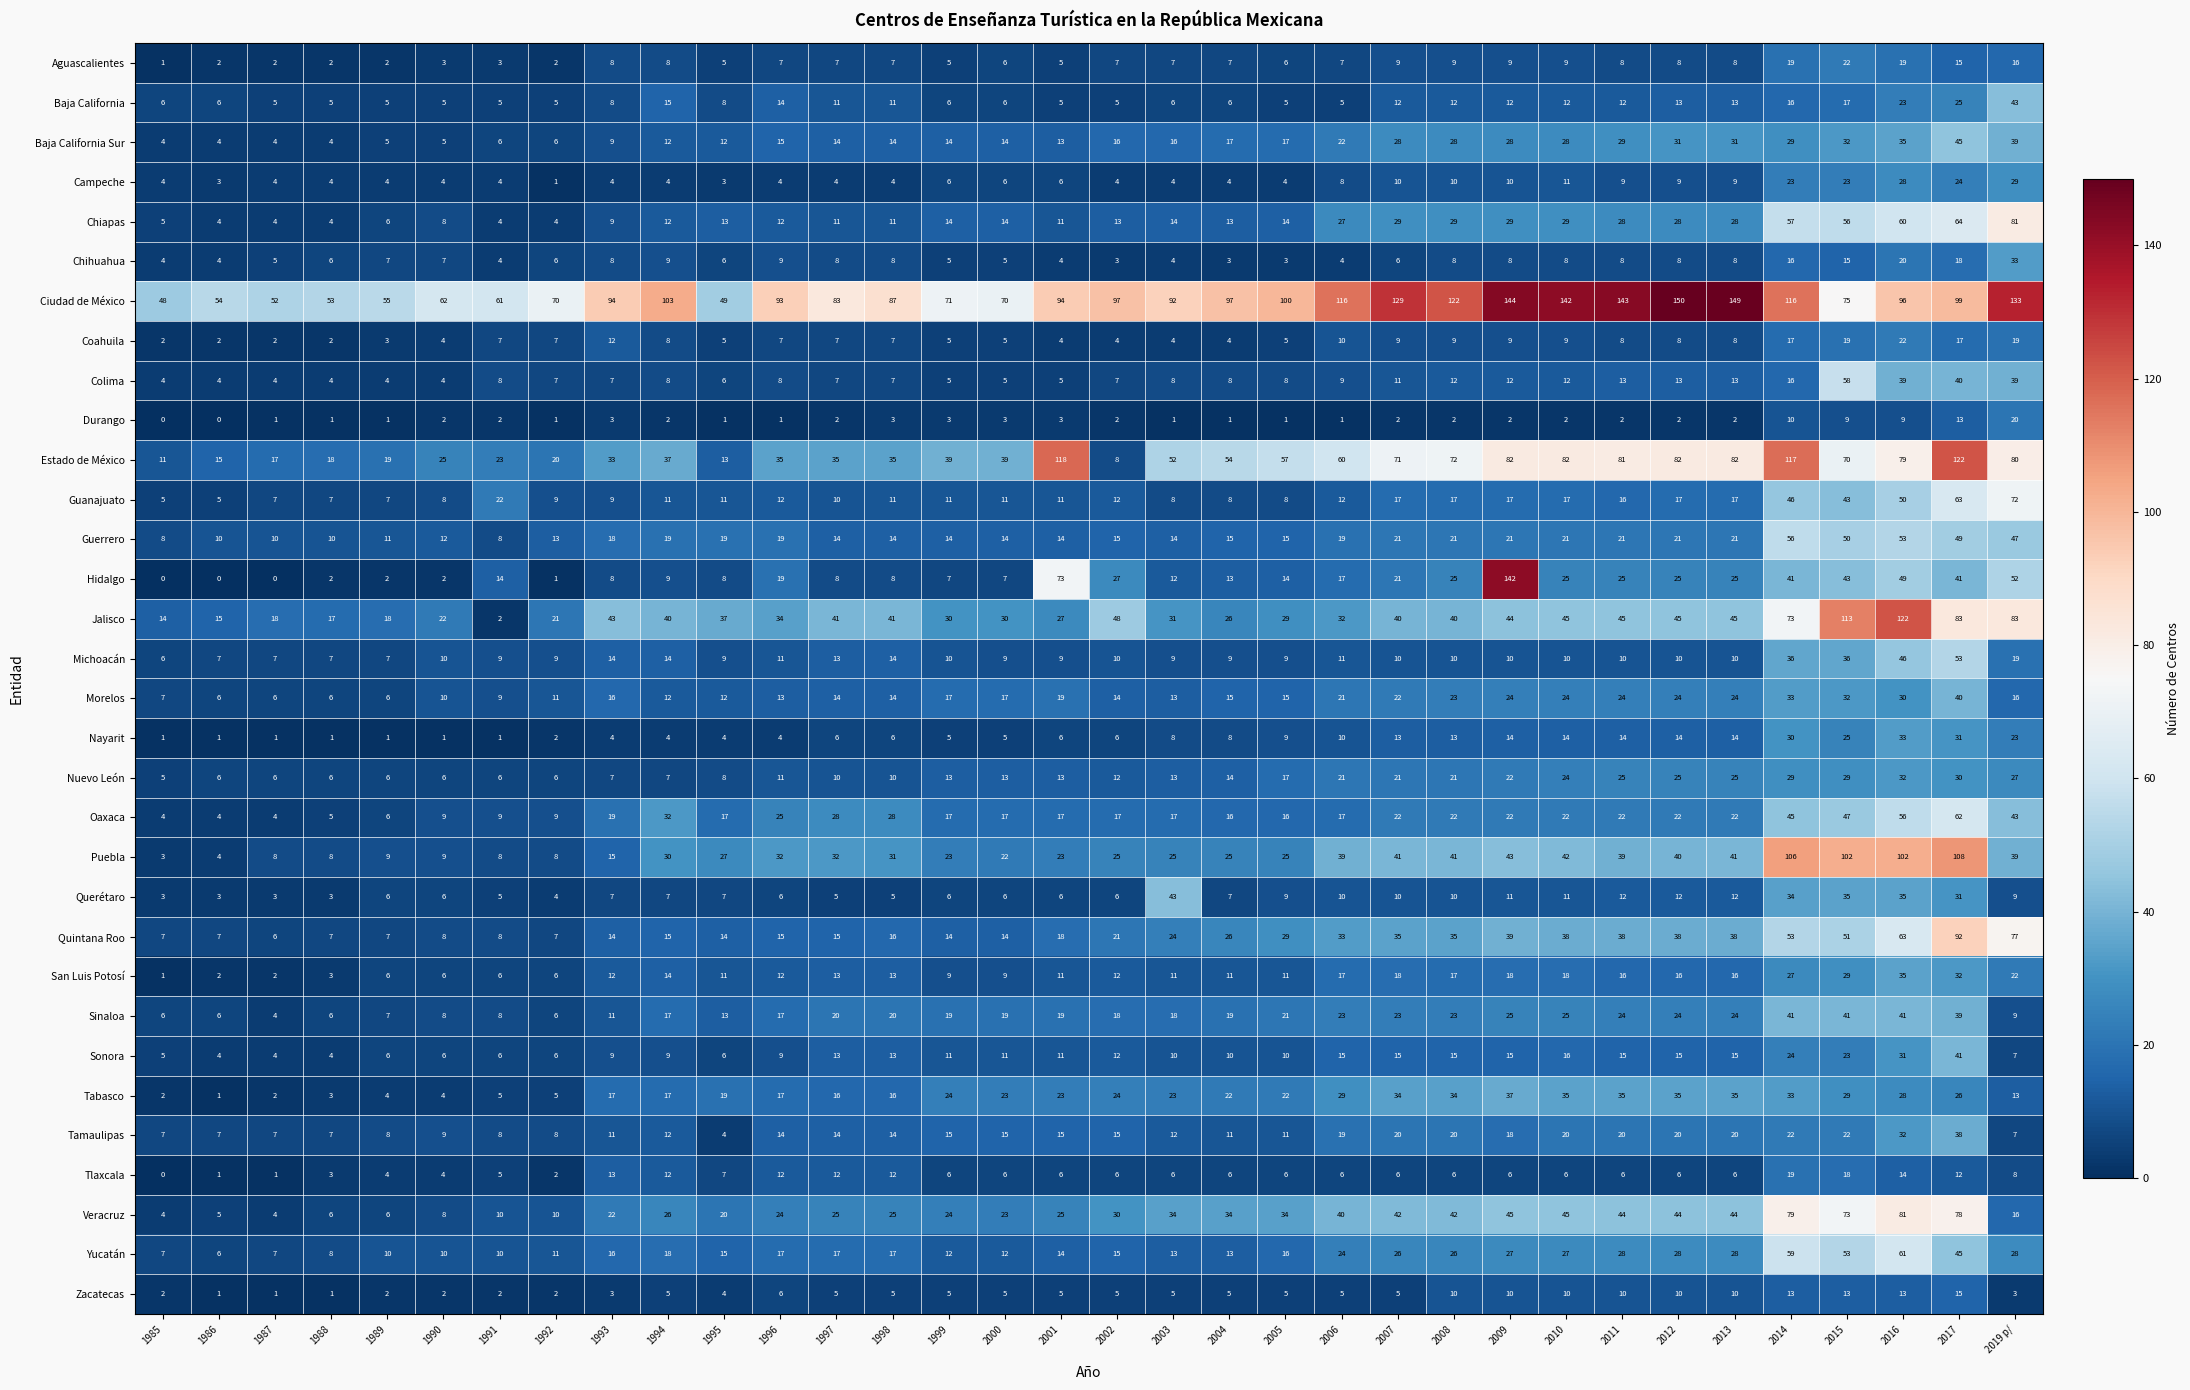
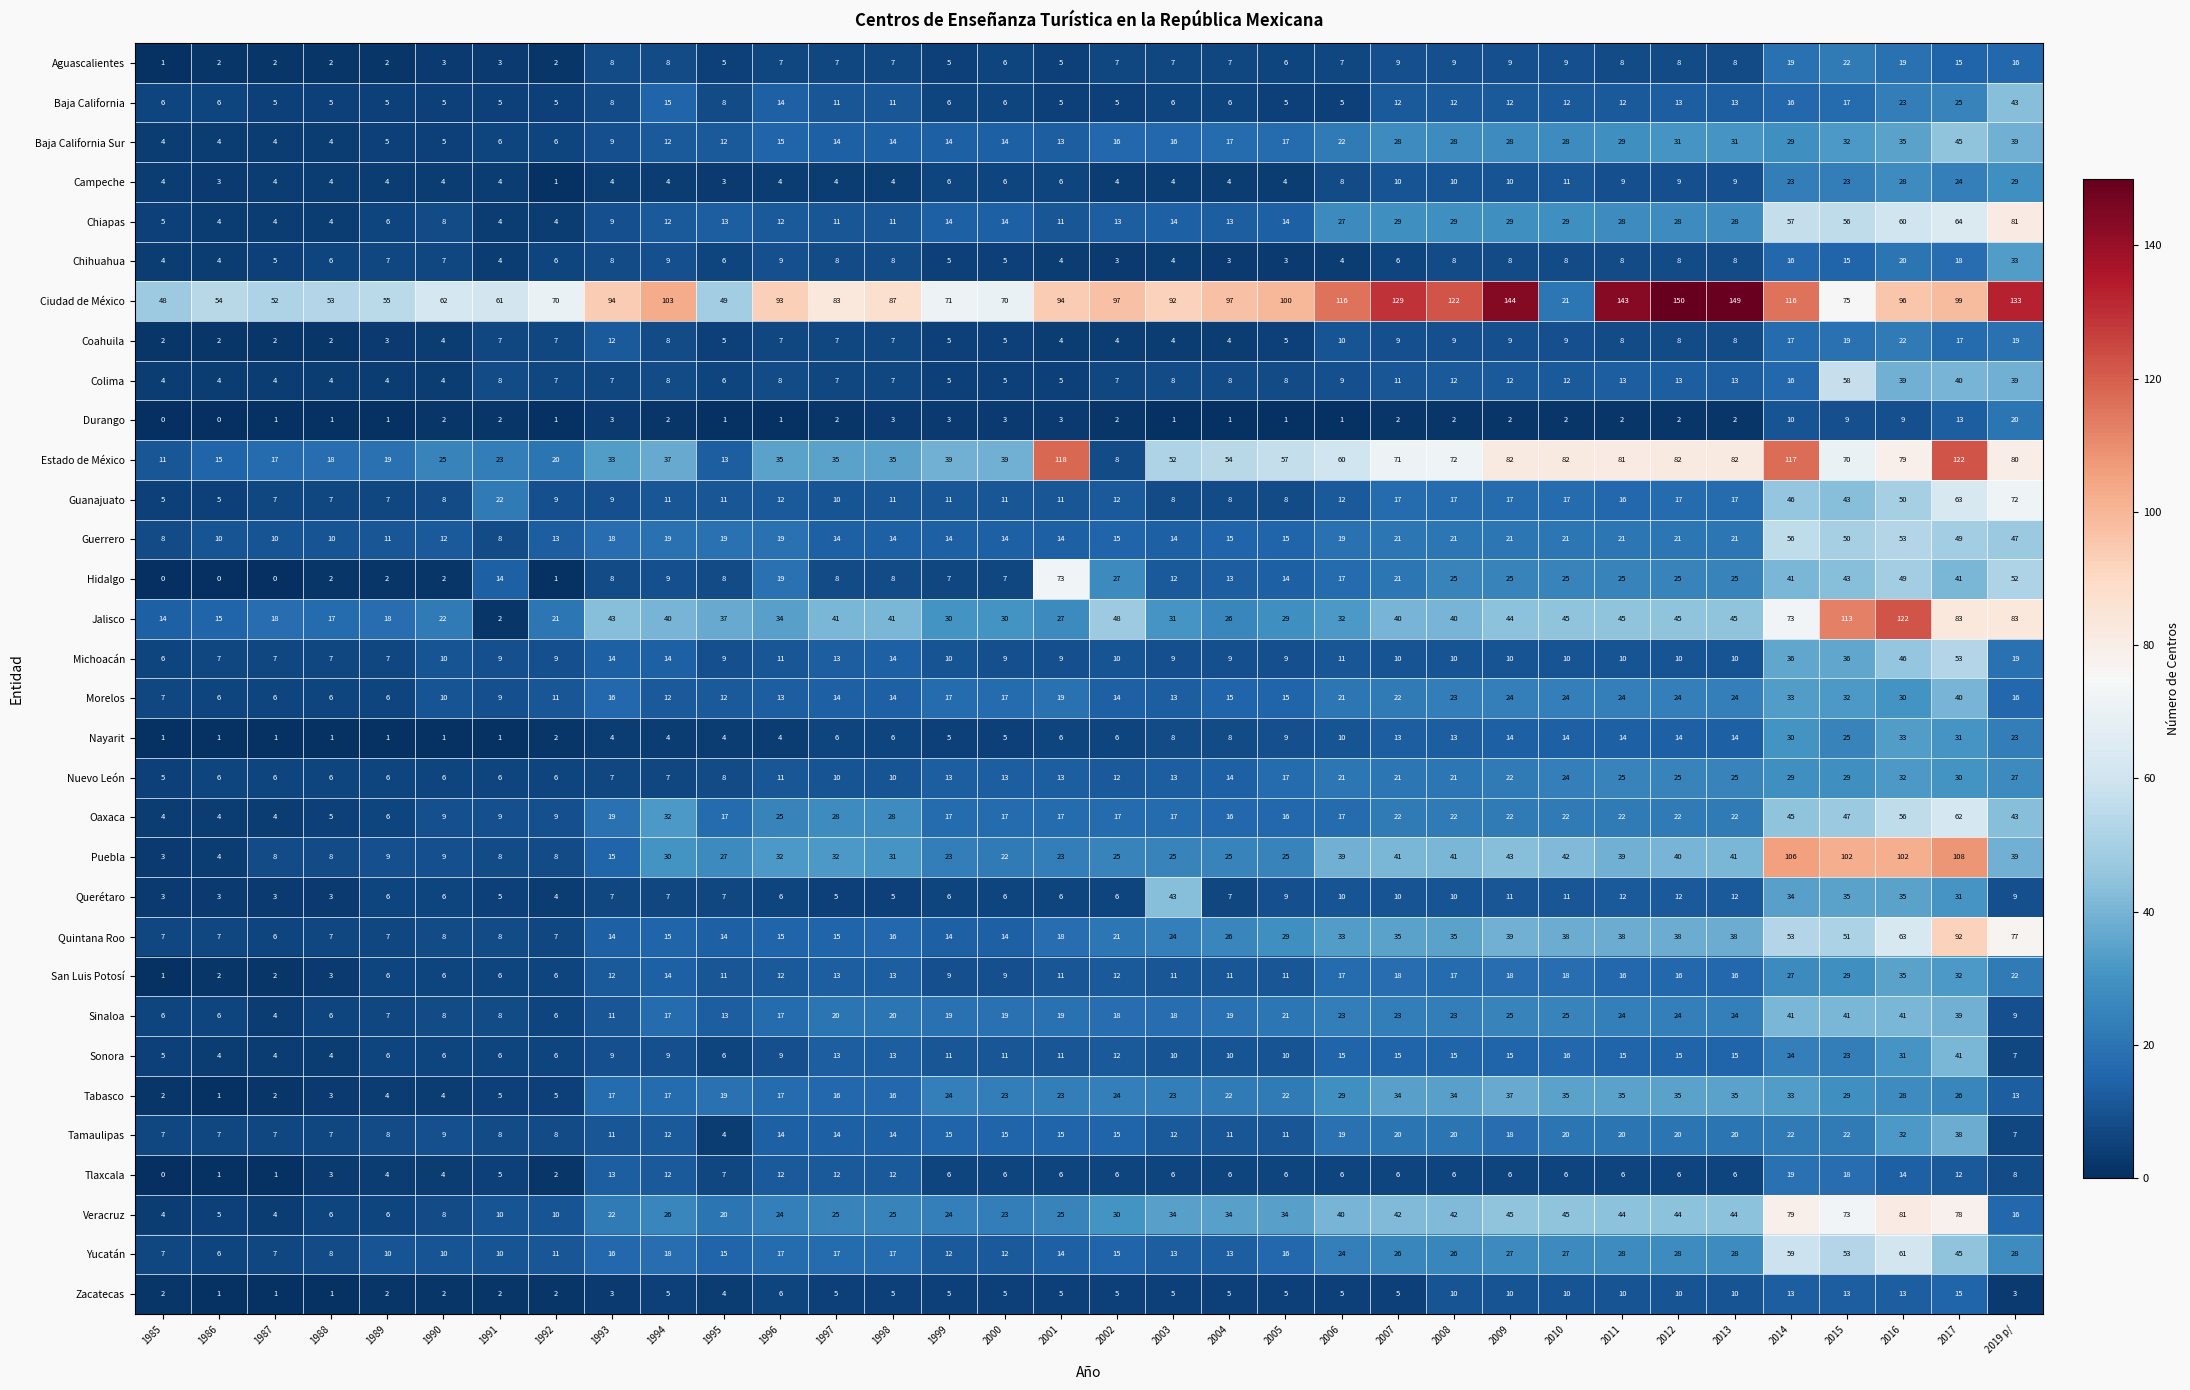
  {
    "Ciudad de México": {
      "1985": 48,
      "1986": 54,
      "1987": 52,
      "1988": 53,
      "1989": 55,
      "1990": 62,
      "1991": 61,
      "1992": 70,
      "1993": 94,
      "1994": 103,
      "1995": 49,
      "1996": 93,
      "1997": 83,
      "1998": 87,
      "1999": 71,
      "2000": 70,
      "2001": 94,
      "2002": 97,
      "2003": 92,
      "2004": 97,
      "2005": 100,
      "2006": 116,
      "2007": 129,
      "2008": 122,
      "2009": 144,
-     "2010": 142,
+     "2010": 21,
      "2011": 143,
      "2012": 150,
      "2013": 149,
      "2014": 116,
      "2015": 75,
      "2016": 96,
      "2017": 99,
      "2019 p/": 133
    },
    "Hidalgo": {
      "1985": 0,
      "1986": 0,
      "1987": 0,
      "1988": 2,
      "1989": 2,
      "1990": 2,
      "1991": 14,
      "1992": 1,
      "1993": 8,
      "1994": 9,
      "1995": 8,
      "1996": 19,
      "1997": 8,
      "1998": 8,
      "1999": 7,
      "2000": 7,
      "2001": 73,
      "2002": 27,
      "2003": 12,
      "2004": 13,
      "2005": 14,
      "2006": 17,
      "2007": 21,
      "2008": 25,
-     "2009": 142,
+     "2009": 25,
      "2010": 25,
      "2011": 25,
      "2012": 25,
      "2013": 25,
      "2014": 41,
      "2015": 43,
      "2016": 49,
      "2017": 41,
      "2019 p/": 52
    }
  }
